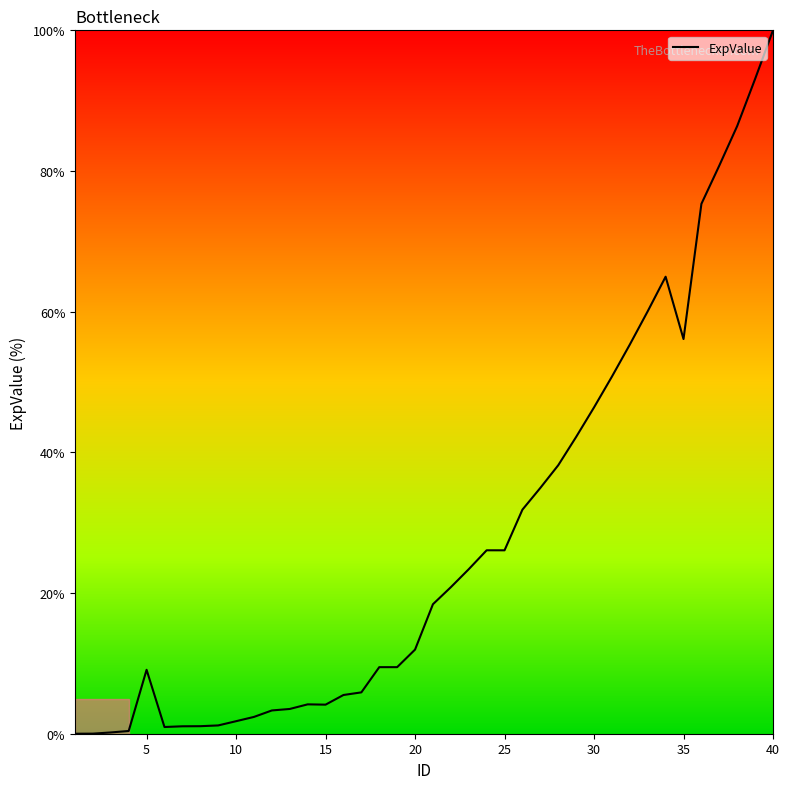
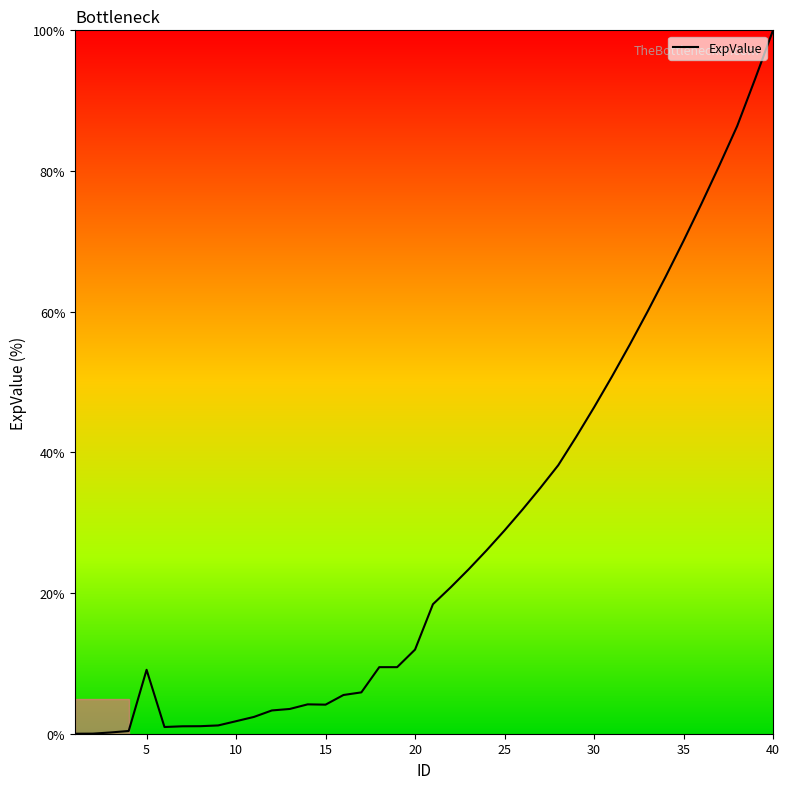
  {
    "5": "9%",
    "10": "2%",
    "15": "4%",
    "20": "12%",
-   "25": "26%",
+   "25": "29%",
    "30": "46%",
-   "35": "56%",
+   "35": "70%",
    "40": "100%"
  }
